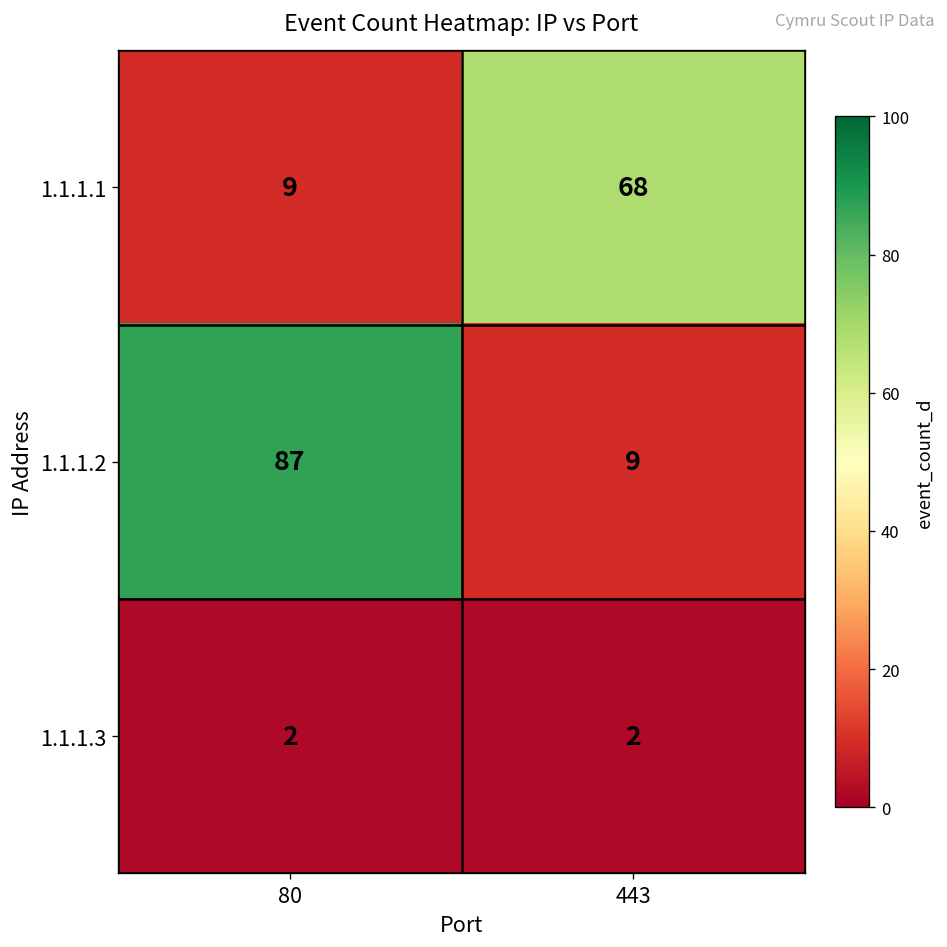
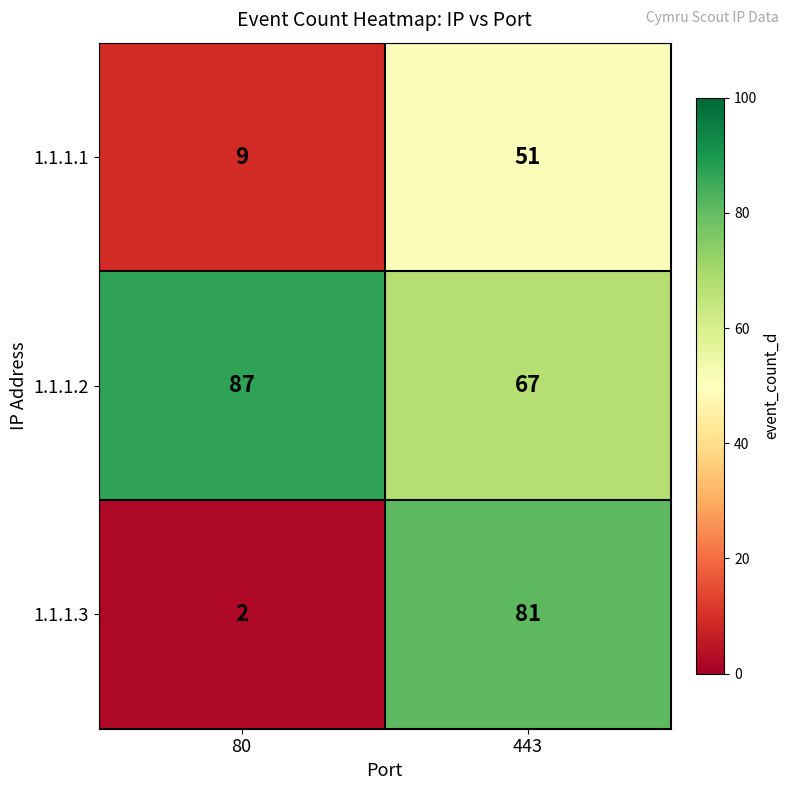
  {
    "1.1.1.1": {
      "80": 9,
-     "443": 68
+     "443": 51
    },
    "1.1.1.2": {
      "80": 87,
-     "443": 9
+     "443": 67
    },
    "1.1.1.3": {
      "80": 2,
-     "443": 2
+     "443": 81
    }
  }
